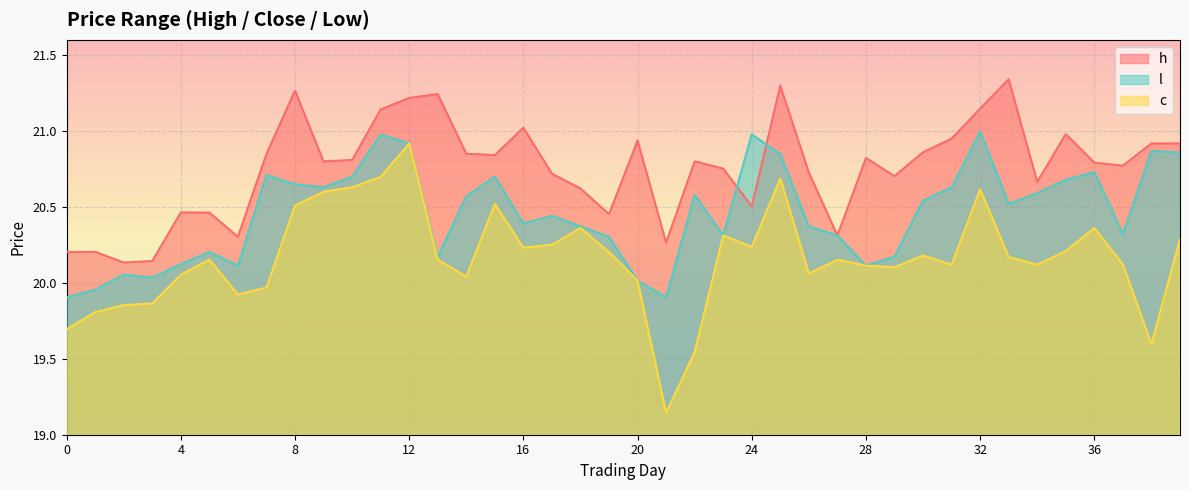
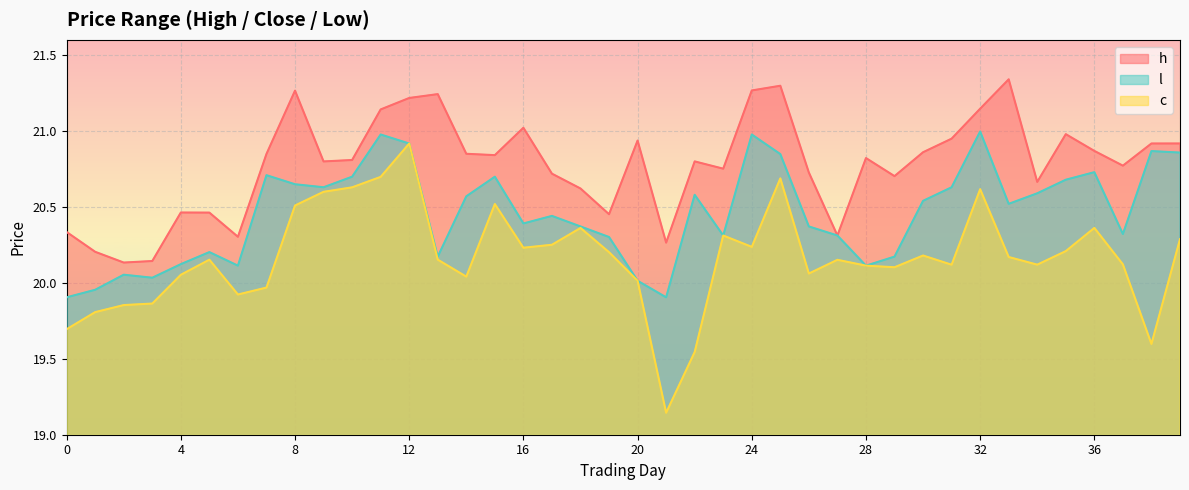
  {
    "h": {
-     "0": 20.20,
+     "0": 20.33,
      "4": 20.46,
      "8": 21.27,
      "12": 21.22,
      "16": 21.02,
      "20": 20.94,
-     "24": 20.50,
+     "24": 21.27,
      "28": 20.82,
      "32": 21.15,
-     "36": 20.79
+     "36": 20.87
    }
  }
